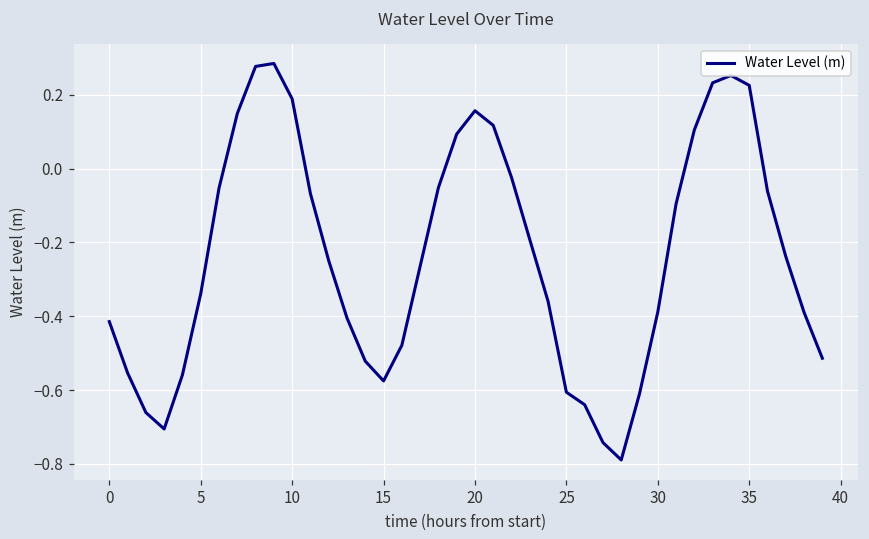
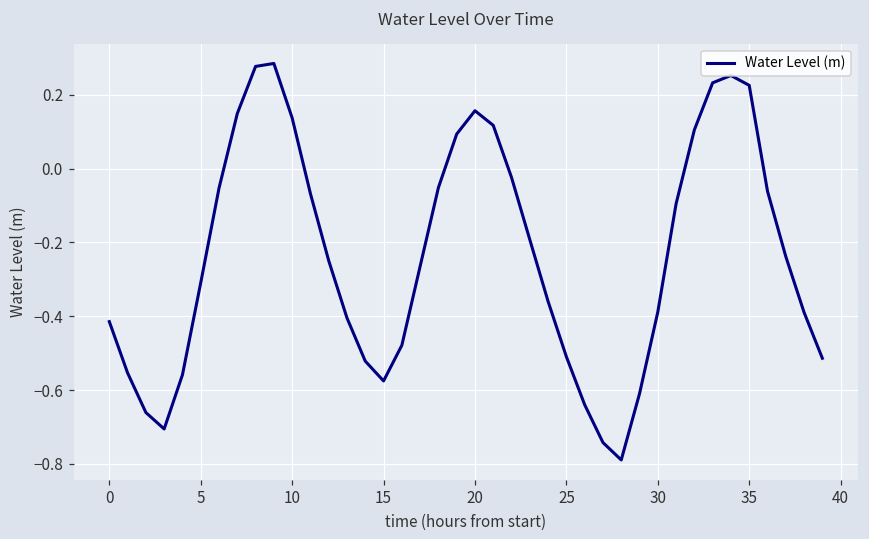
  {
    "0": -0.41,
-   "5": -0.34,
-   "10": 0.19,
+   "5": -0.31,
+   "10": 0.14,
    "15": -0.58,
    "20": 0.16,
-   "25": -0.61,
+   "25": -0.51,
    "30": -0.39,
    "35": 0.23
  }
